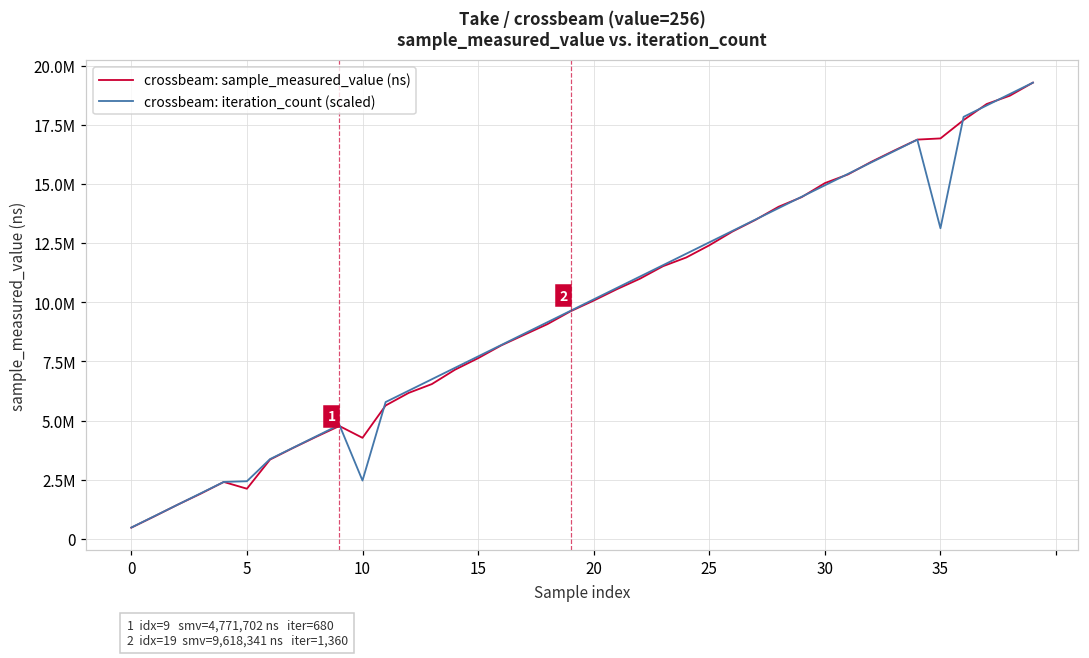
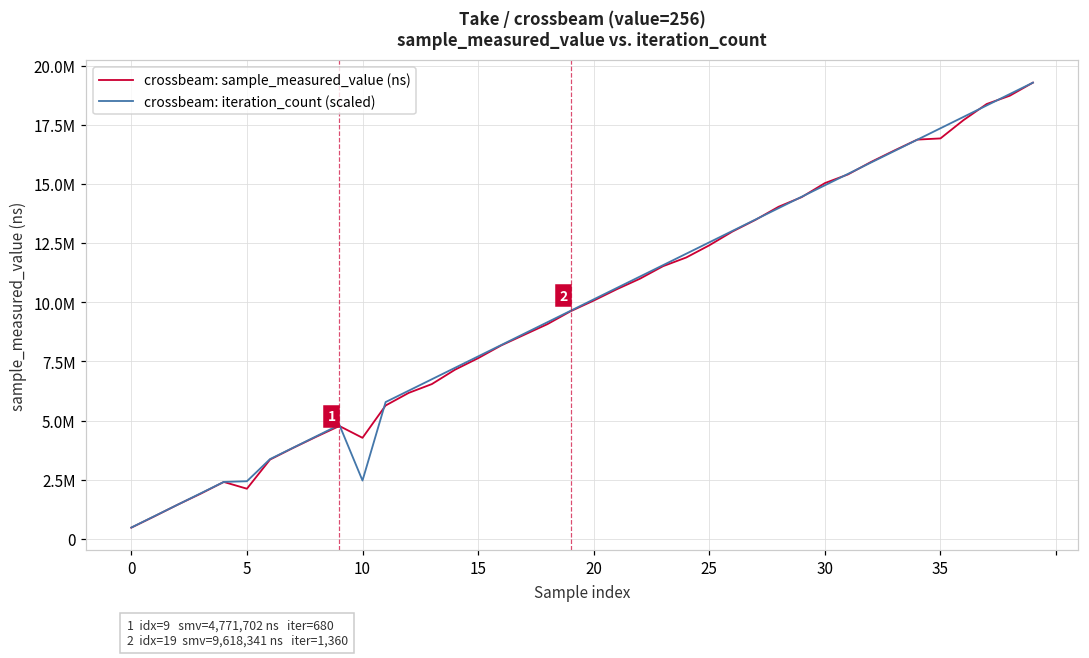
  {
    "crossbeam: sample_measured_value (ns)": {
      "5": 2100000,
      "10": 4300000,
      "25": 12400000,
      "35": 16900000
    },
    "crossbeam: iteration_count (scaled)": {
      "5": 2400000,
      "10": 2500000,
      "25": 12500000,
-     "35": 13100000
+     "35": 17300000
    }
  }
